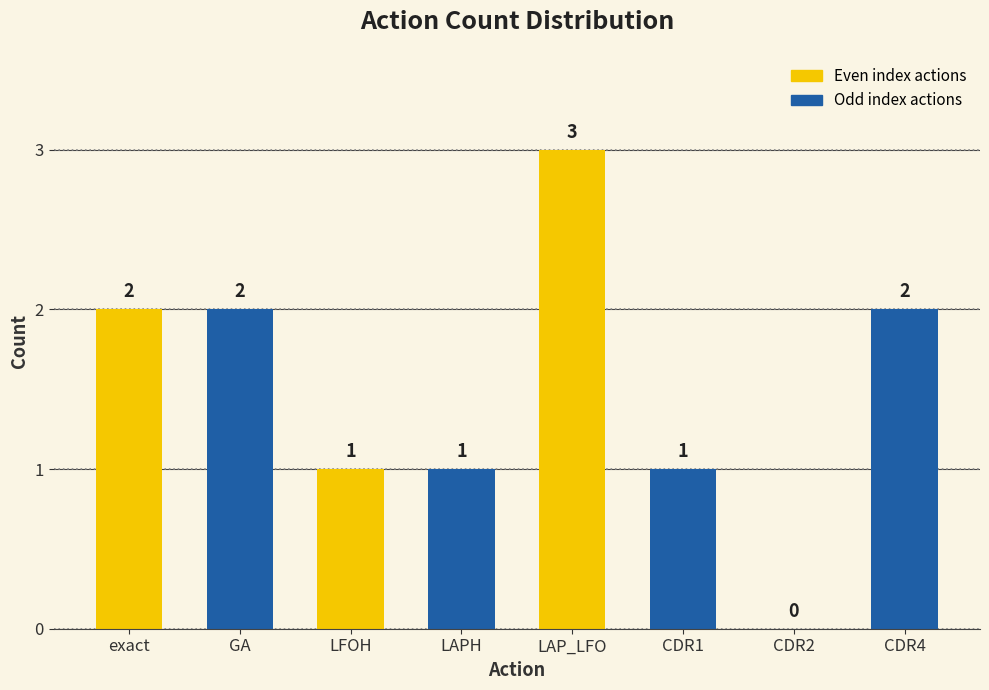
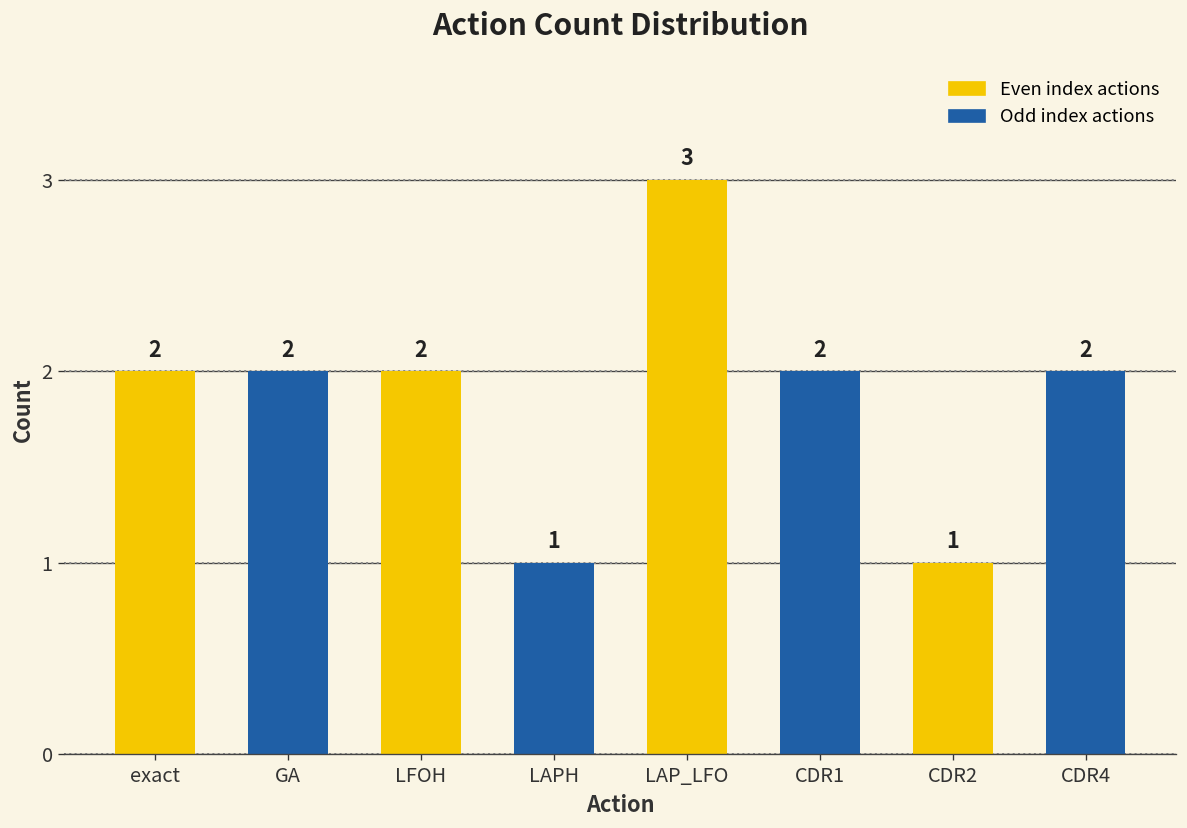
  {
    "exact": 2,
    "GA": 2,
-   "LFOH": 1,
+   "LFOH": 2,
    "LAPH": 1,
    "LAP_LFO": 3,
-   "CDR1": 1,
-   "CDR2": 0,
+   "CDR1": 2,
+   "CDR2": 1,
    "CDR4": 2
  }
